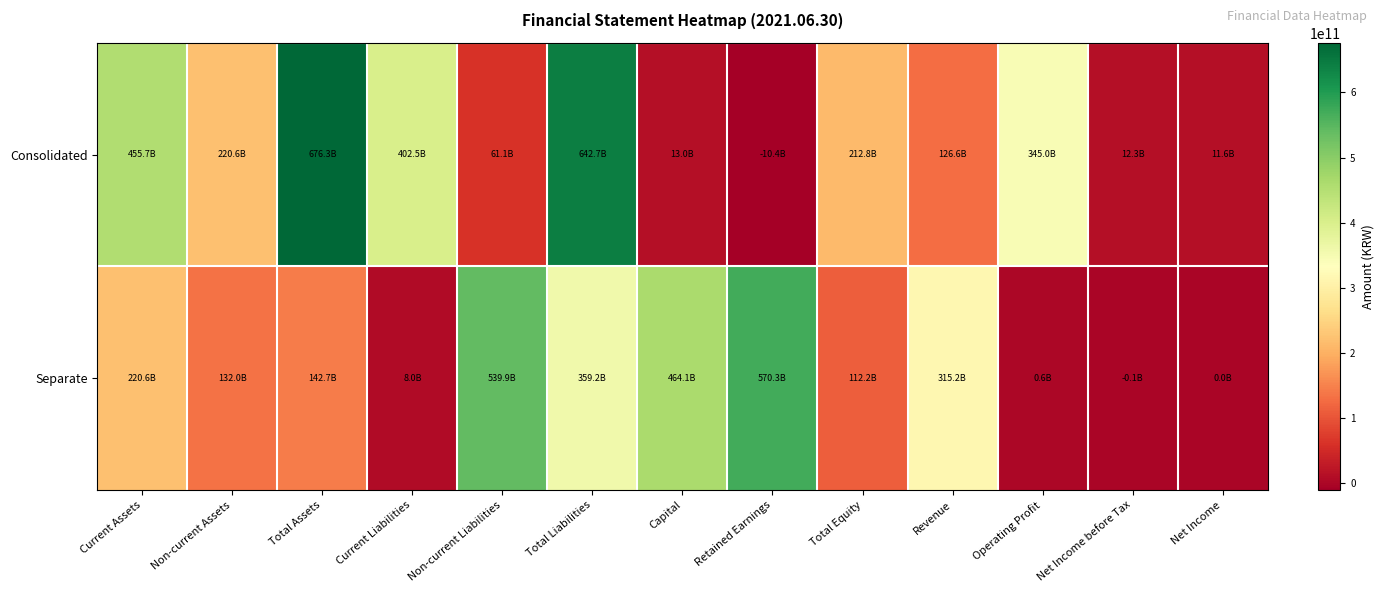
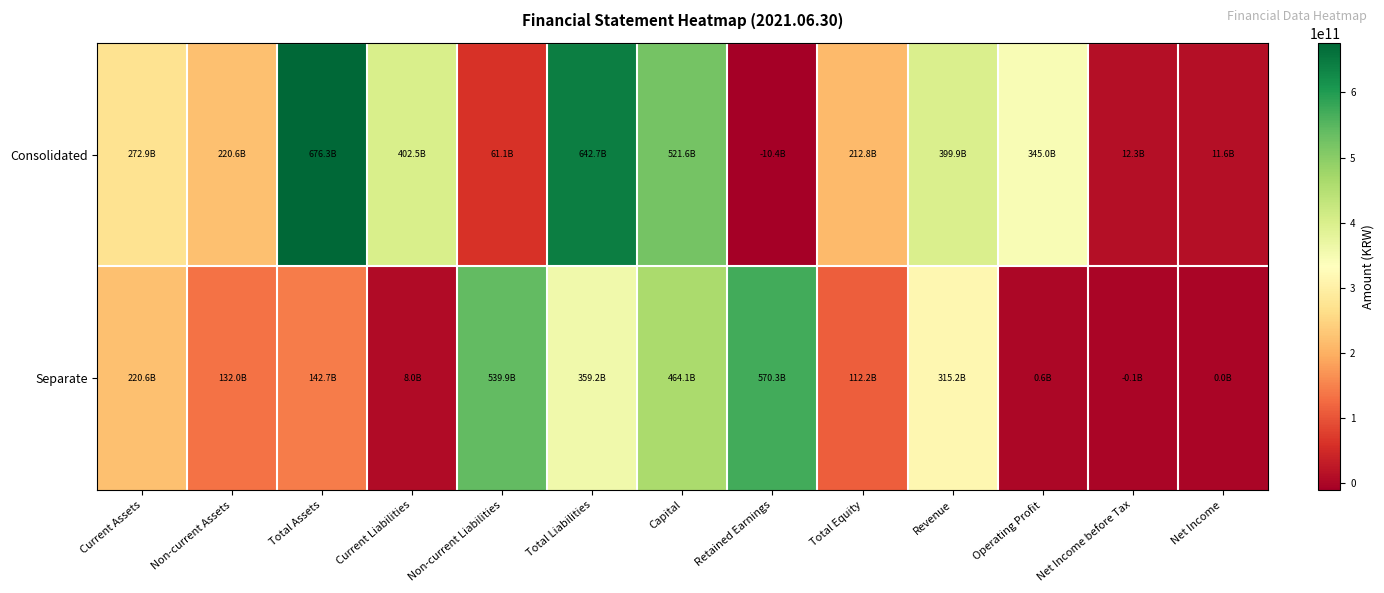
  {
    "Consolidated": {
-     "Current Assets": "455.7B",
+     "Current Assets": "272.9B",
      "Non-current Assets": "220.6B",
      "Total Assets": "676.3B",
      "Current Liabilities": "402.5B",
      "Non-current Liabilities": "61.1B",
      "Total Liabilities": "642.7B",
-     "Capital": "13.0B",
+     "Capital": "521.6B",
      "Retained Earnings": "-10.4B",
      "Total Equity": "212.8B",
-     "Revenue": "126.6B",
+     "Revenue": "399.9B",
      "Operating Profit": "345.0B",
      "Net Income before Tax": "12.3B",
      "Net Income": "11.6B"
    },
    "Separate": {
      "Current Assets": "220.6B",
      "Non-current Assets": "132.0B",
      "Total Assets": "142.7B",
      "Current Liabilities": "8.0B",
      "Non-current Liabilities": "539.9B",
      "Total Liabilities": "359.2B",
      "Capital": "464.1B",
      "Retained Earnings": "570.3B",
      "Total Equity": "112.2B",
      "Revenue": "315.2B",
      "Operating Profit": "0.6B",
      "Net Income before Tax": "-0.1B",
      "Net Income": "0.0B"
    }
  }
